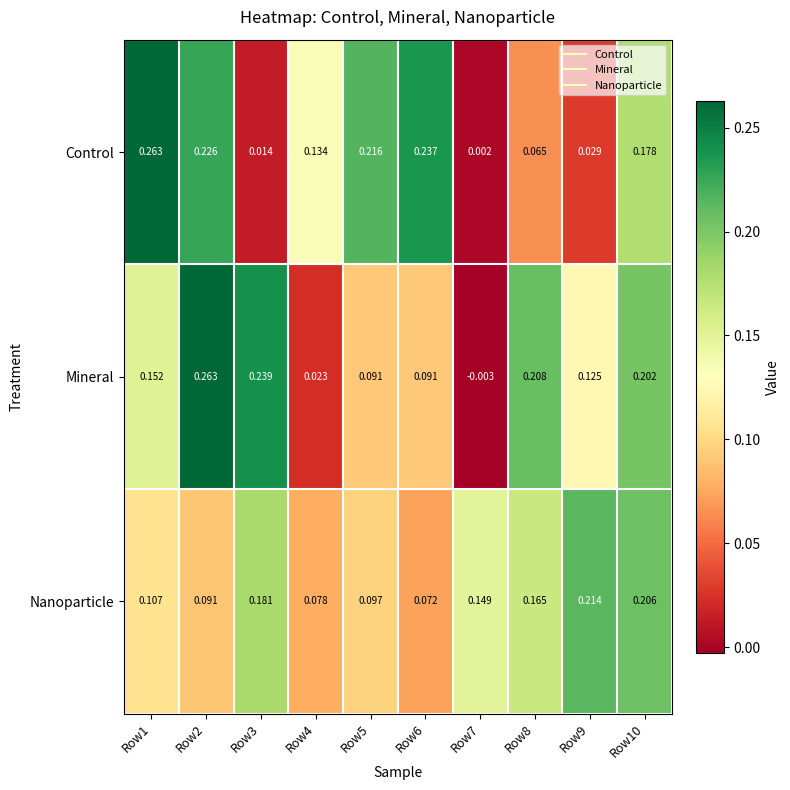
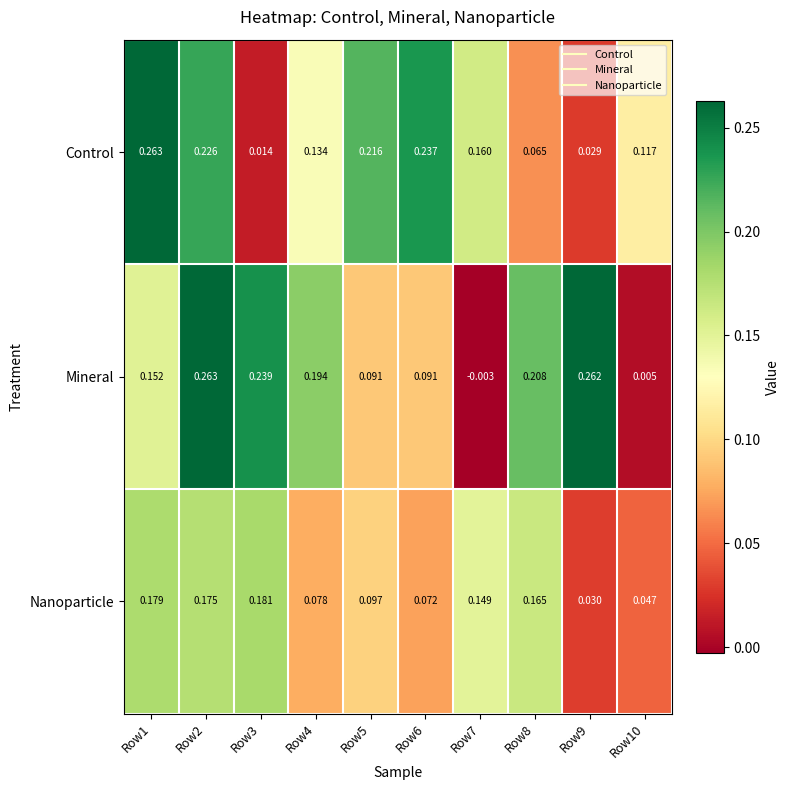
  {
    "Control": {
      "Row1": 0.263,
      "Row2": 0.226,
      "Row3": 0.014,
      "Row4": 0.134,
      "Row5": 0.216,
      "Row6": 0.237,
-     "Row7": 0.002,
+     "Row7": 0.160,
      "Row8": 0.065,
      "Row9": 0.029,
-     "Row10": 0.178
+     "Row10": 0.117
    },
    "Mineral": {
      "Row1": 0.152,
      "Row2": 0.263,
      "Row3": 0.239,
-     "Row4": 0.023,
+     "Row4": 0.194,
      "Row5": 0.091,
      "Row6": 0.091,
      "Row7": -0.003,
      "Row8": 0.208,
-     "Row9": 0.125,
-     "Row10": 0.202
+     "Row9": 0.262,
+     "Row10": 0.005
    },
    "Nanoparticle": {
-     "Row1": 0.107,
-     "Row2": 0.091,
+     "Row1": 0.179,
+     "Row2": 0.175,
      "Row3": 0.181,
      "Row4": 0.078,
      "Row5": 0.097,
      "Row6": 0.072,
      "Row7": 0.149,
      "Row8": 0.165,
-     "Row9": 0.214,
-     "Row10": 0.206
+     "Row9": 0.030,
+     "Row10": 0.047
    }
  }
